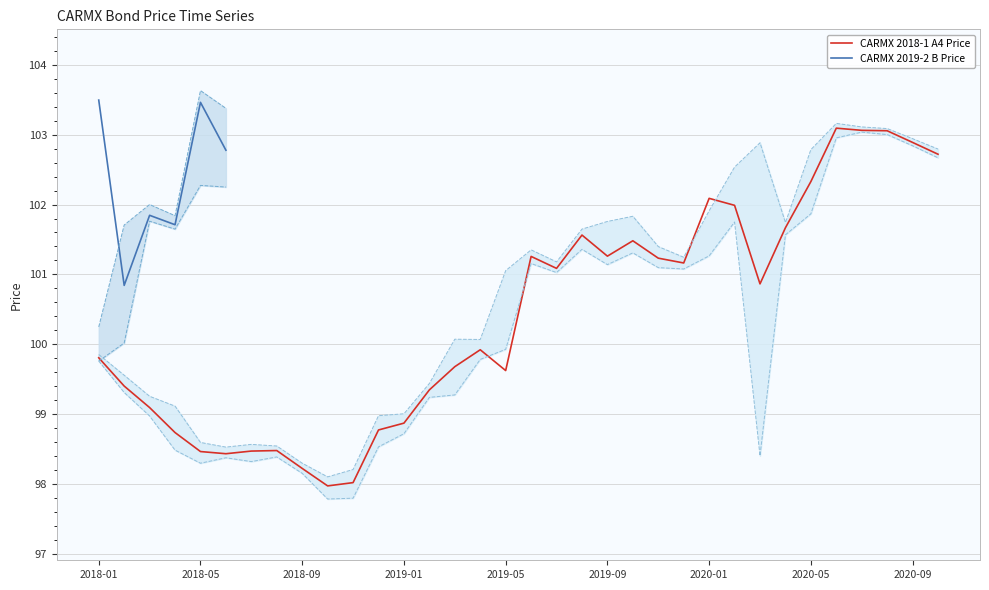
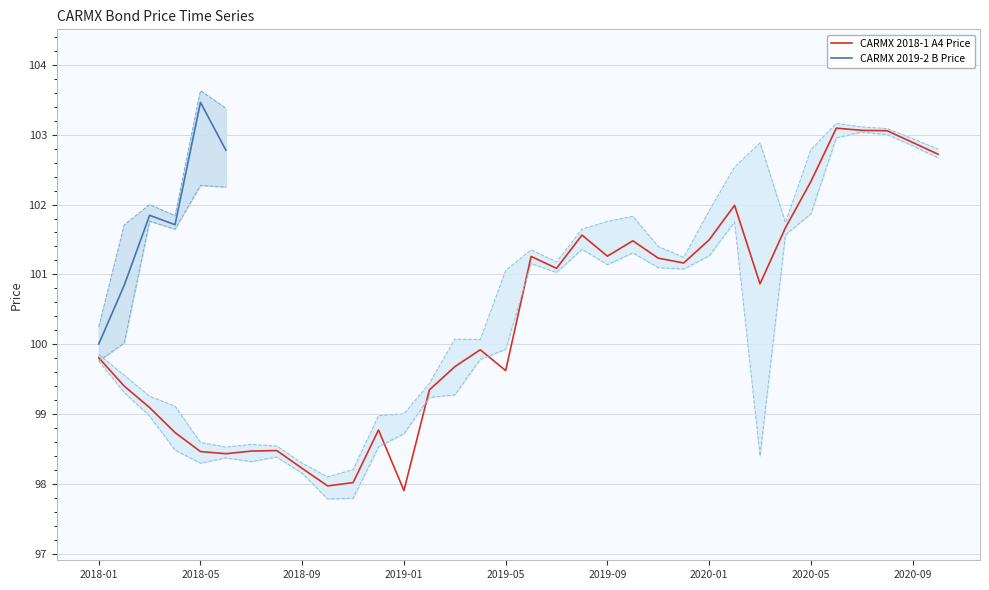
  {
    "CARMX 2018-1 A4 Price": {
      "2018-01": 99.8,
      "2018-05": 98.5,
      "2018-09": 98.2,
-     "2019-01": 98.9,
+     "2019-01": 97.9,
      "2019-05": 99.6,
      "2019-09": 101.3,
-     "2020-01": 102.1,
+     "2020-01": 101.5,
      "2020-05": 102.3,
      "2020-09": 102.9
    },
    "CARMX 2019-2 B Price": {
-     "2018-01": 103.5,
+     "2018-01": 100.0,
      "2018-05": 103.5
    }
  }
